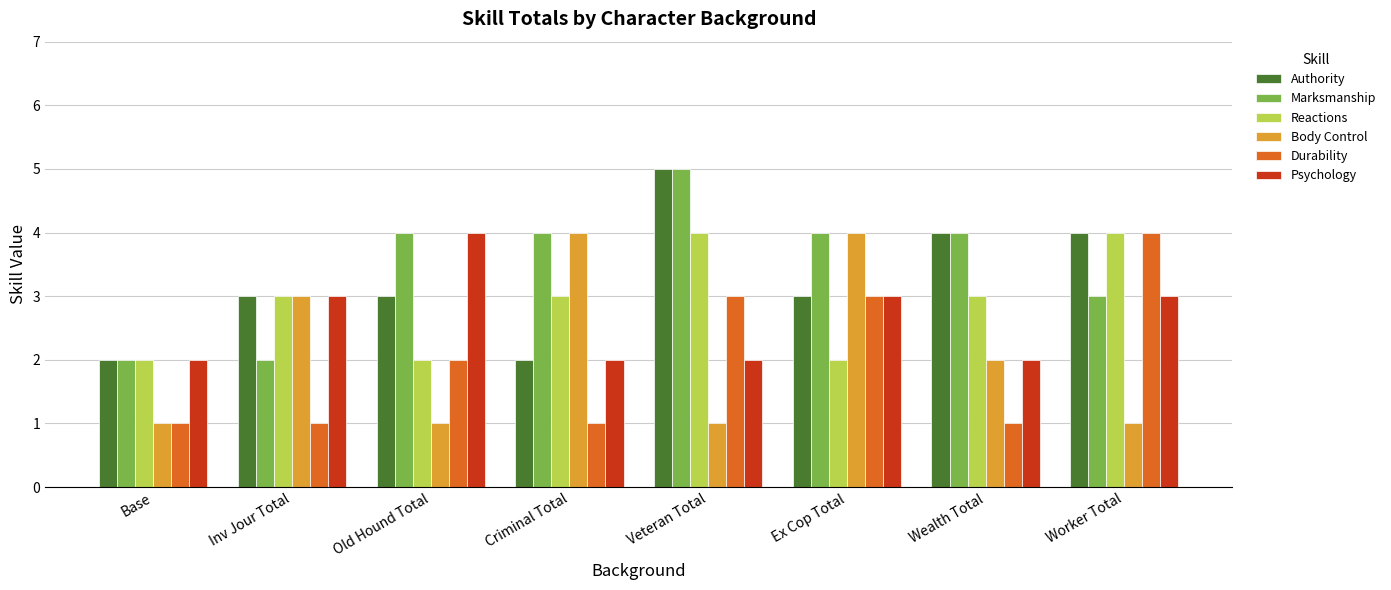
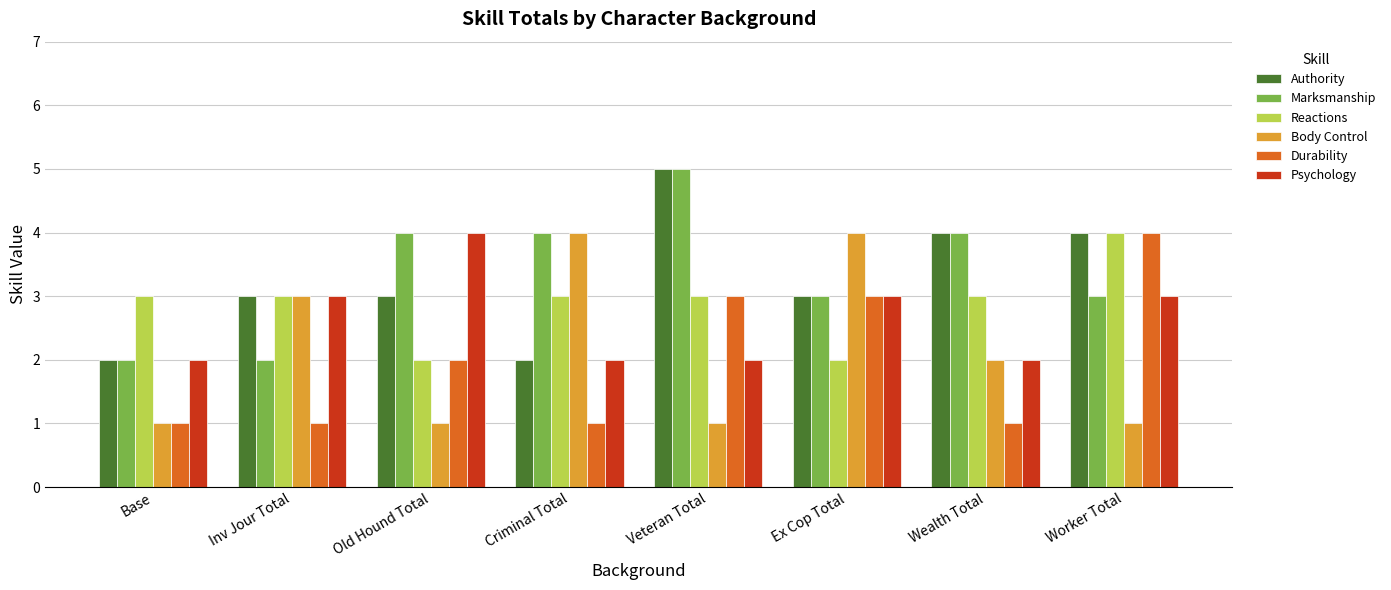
  {
    "Authority": {
      "Base": 2,
      "Inv Jour Total": 3,
      "Old Hound Total": 3,
      "Criminal Total": 2,
      "Veteran Total": 5,
      "Ex Cop Total": 3,
      "Wealth Total": 4,
      "Worker Total": 4
    },
    "Marksmanship": {
      "Base": 2,
      "Inv Jour Total": 2,
      "Old Hound Total": 4,
      "Criminal Total": 4,
      "Veteran Total": 5,
-     "Ex Cop Total": 4,
+     "Ex Cop Total": 3,
      "Wealth Total": 4,
      "Worker Total": 3
    },
    "Reactions": {
-     "Base": 2,
+     "Base": 3,
      "Inv Jour Total": 3,
      "Old Hound Total": 2,
      "Criminal Total": 3,
-     "Veteran Total": 4,
+     "Veteran Total": 3,
      "Ex Cop Total": 2,
      "Wealth Total": 3,
      "Worker Total": 4
    }
  }
